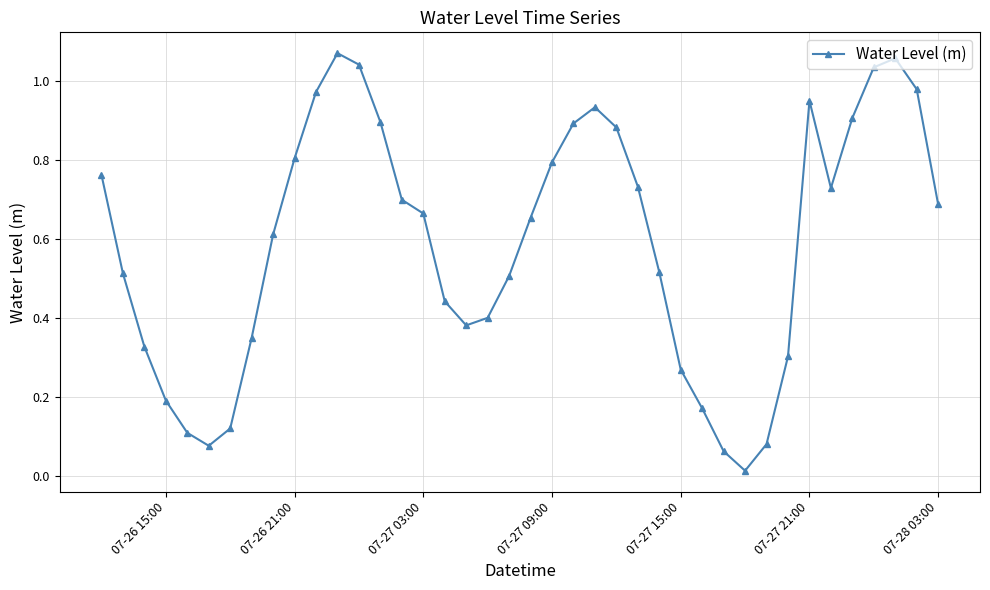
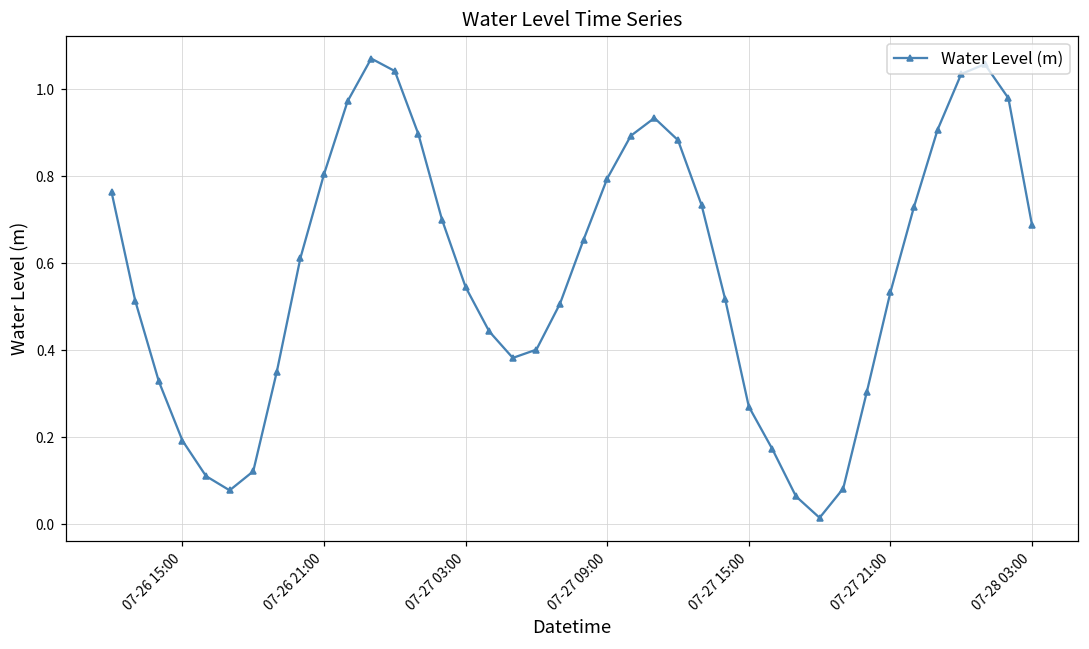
  {
    "07-26 15:00": 0.19,
    "07-26 21:00": 0.80,
-   "07-27 03:00": 0.67,
+   "07-27 03:00": 0.55,
    "07-27 09:00": 0.79,
    "07-27 15:00": 0.27,
-   "07-27 21:00": 0.95,
+   "07-27 21:00": 0.53,
    "07-28 03:00": 0.69
  }
